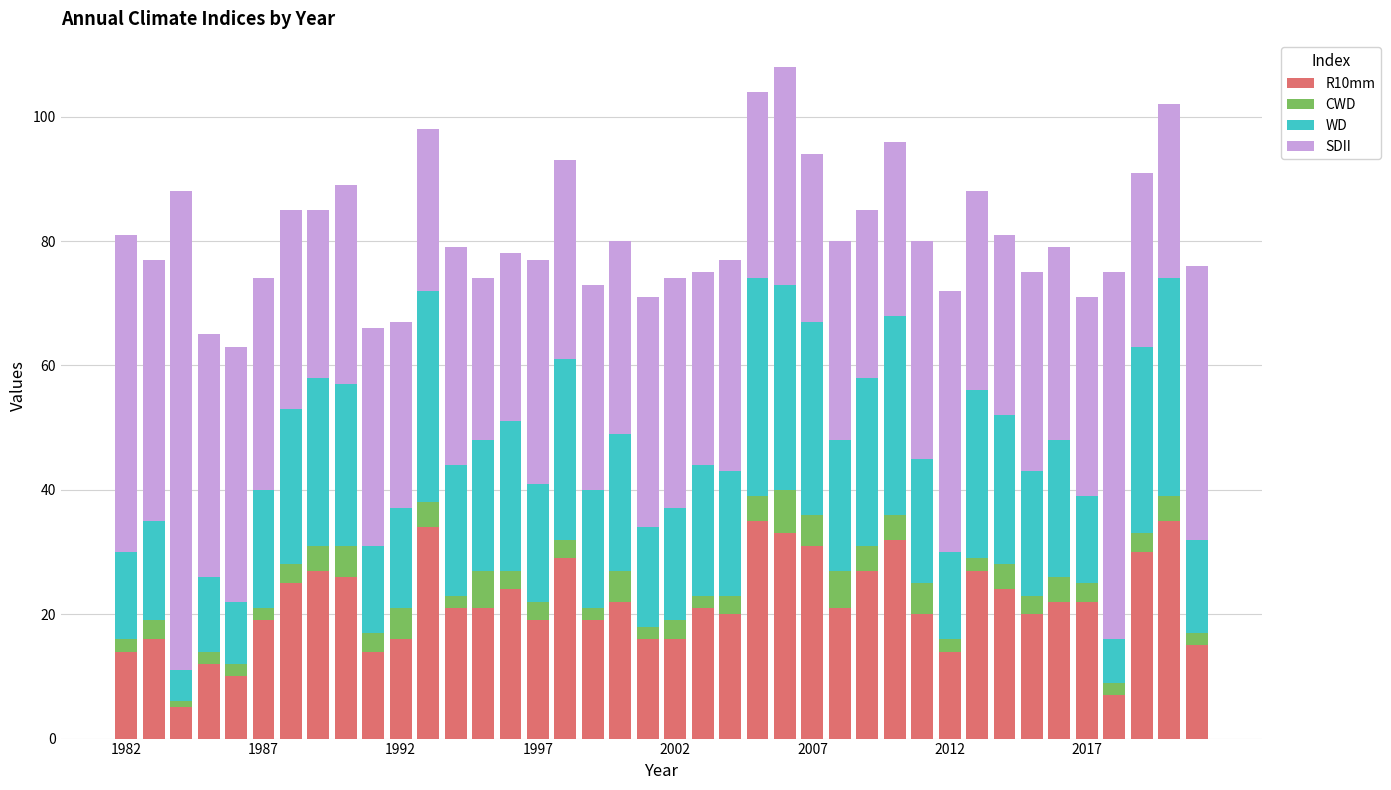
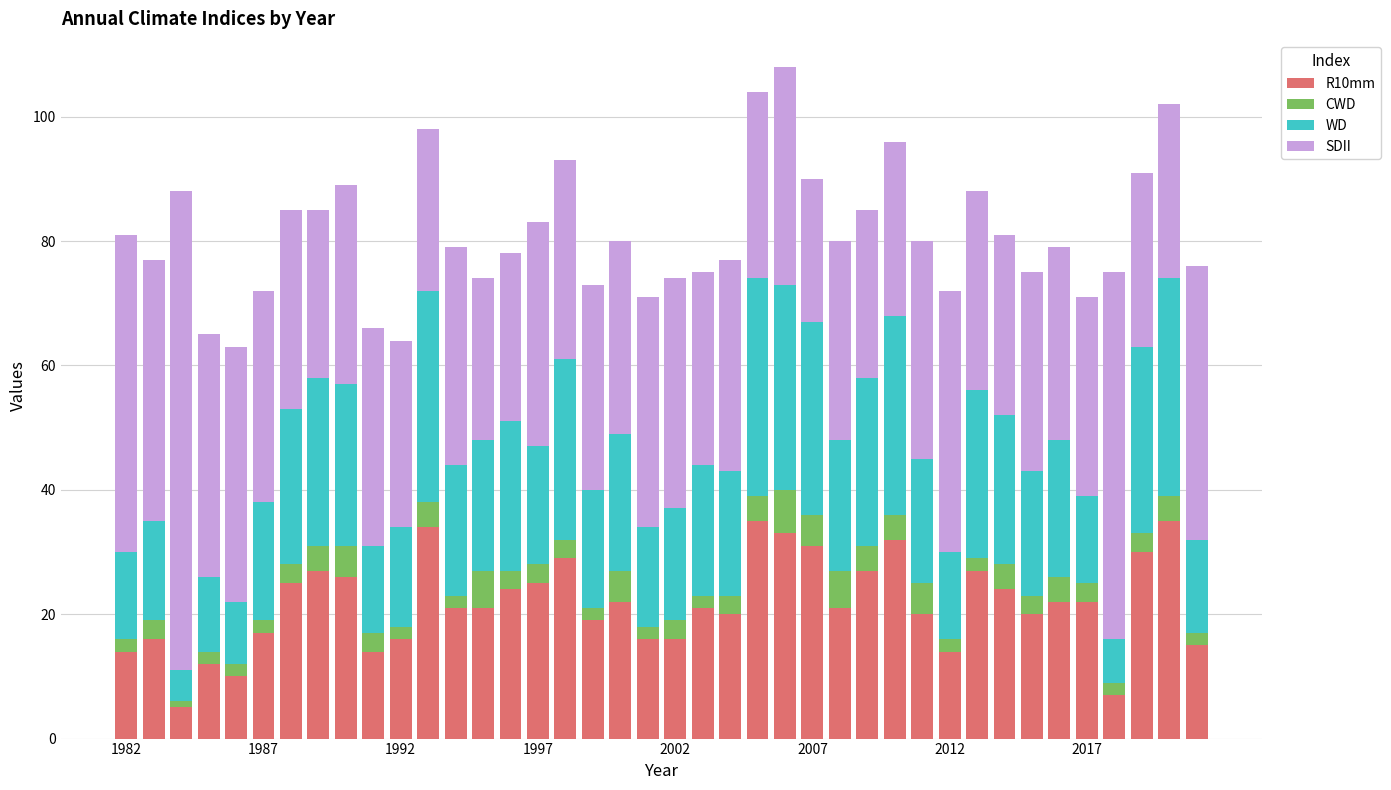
  {
    "R10mm": {
      "1982": 14,
-     "1987": 19,
+     "1987": 17,
      "1992": 16,
-     "1997": 19,
+     "1997": 25,
      "2002": 16,
      "2007": 31,
      "2012": 14,
      "2017": 22
    },
    "CWD": {
      "1982": 2,
      "1987": 2,
-     "1992": 5,
+     "1992": 2,
      "1997": 3,
      "2002": 3,
      "2007": 5,
      "2012": 2,
      "2017": 3
    },
    "WD": {
      "1982": 14,
      "1987": 19,
      "1992": 16,
      "1997": 19,
      "2002": 18,
      "2007": 31,
      "2012": 14,
      "2017": 14
    },
    "SDII": {
      "1982": 51,
      "1987": 34,
      "1992": 30,
      "1997": 36,
      "2002": 37,
-     "2007": 27,
+     "2007": 23,
      "2012": 42,
      "2017": 32
    }
  }
